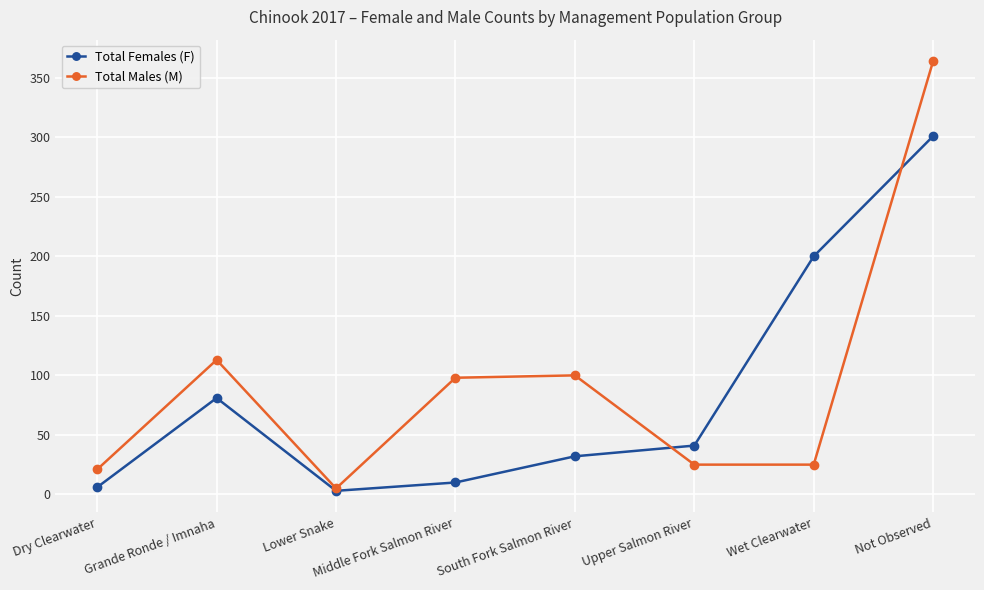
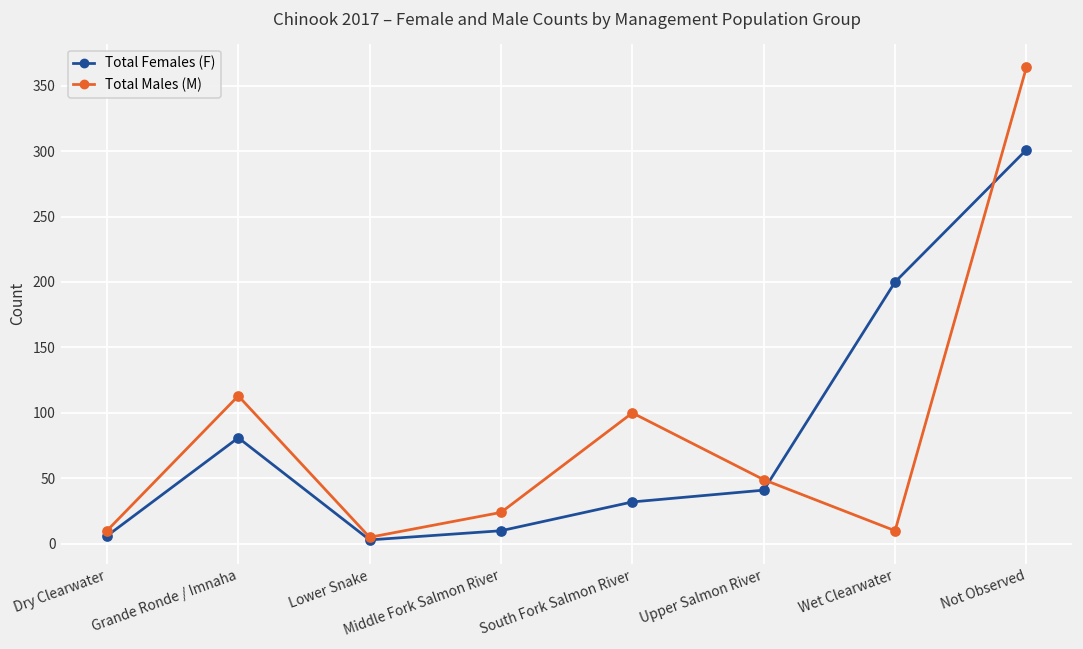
  {
    "Total Females (F)": {
      "Dry Clearwater": 6,
      "Grande Ronde / Imnaha": 81,
      "Middle Fork Salmon River": 10,
      "South Fork Salmon River": 32,
      "Upper Salmon River": 41,
      "Wet Clearwater": 200,
      "Not Observed": 301
    },
    "Total Males (M)": {
-     "Dry Clearwater": 21,
+     "Dry Clearwater": 10,
      "Grande Ronde / Imnaha": 113,
-     "Middle Fork Salmon River": 98,
+     "Middle Fork Salmon River": 24,
      "South Fork Salmon River": 100,
-     "Upper Salmon River": 25,
-     "Wet Clearwater": 25,
+     "Upper Salmon River": 49,
+     "Wet Clearwater": 10,
      "Not Observed": 364
    }
  }
